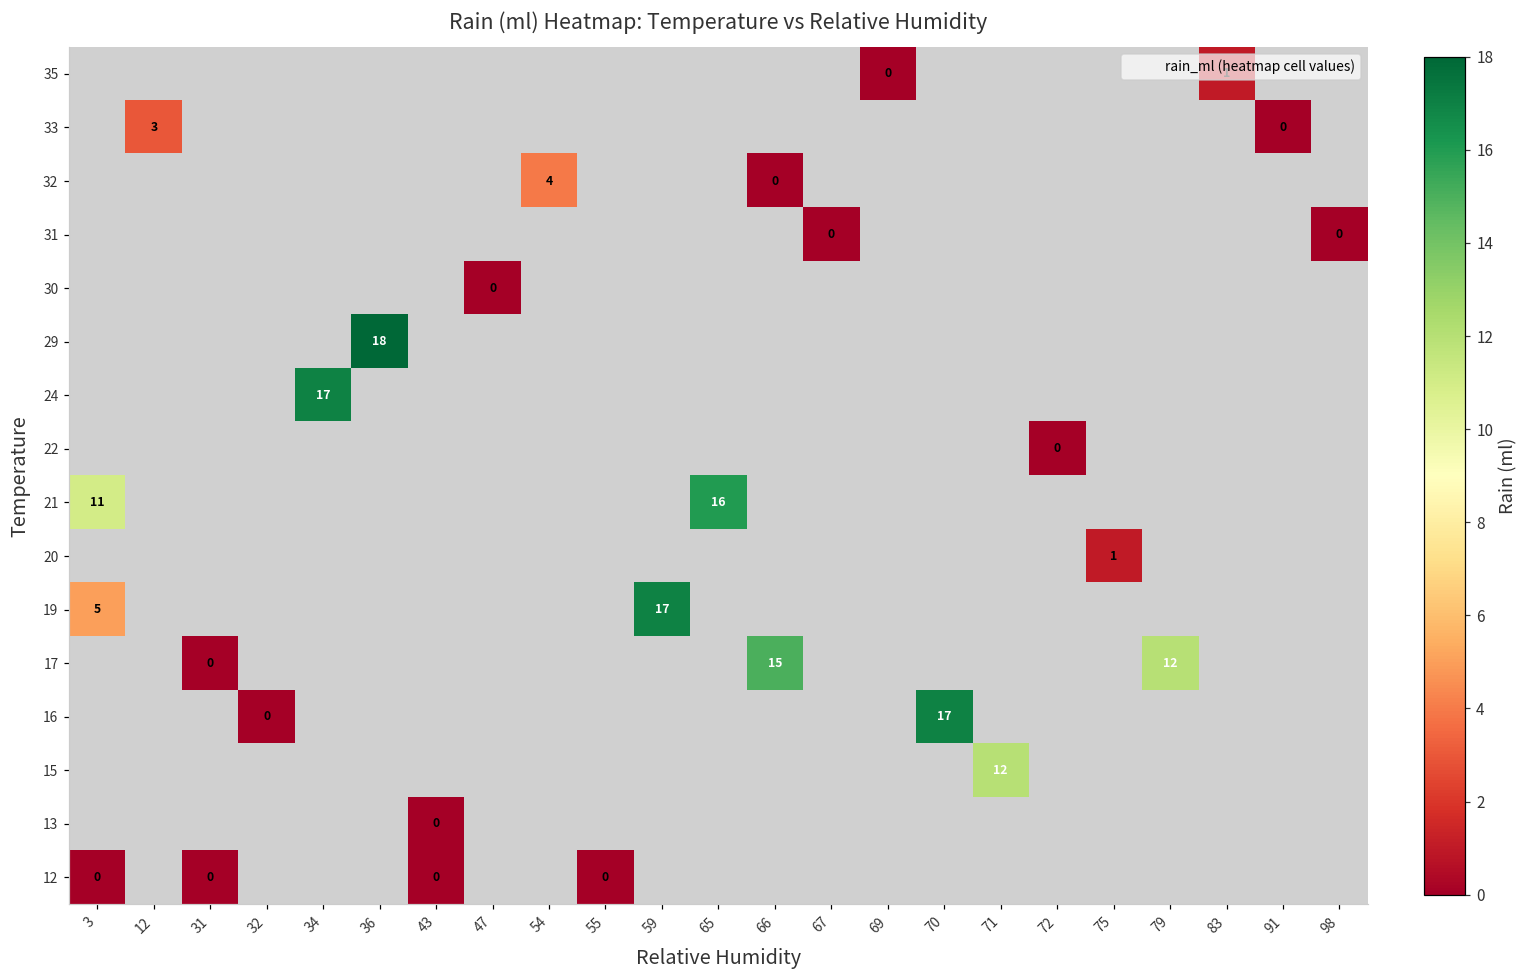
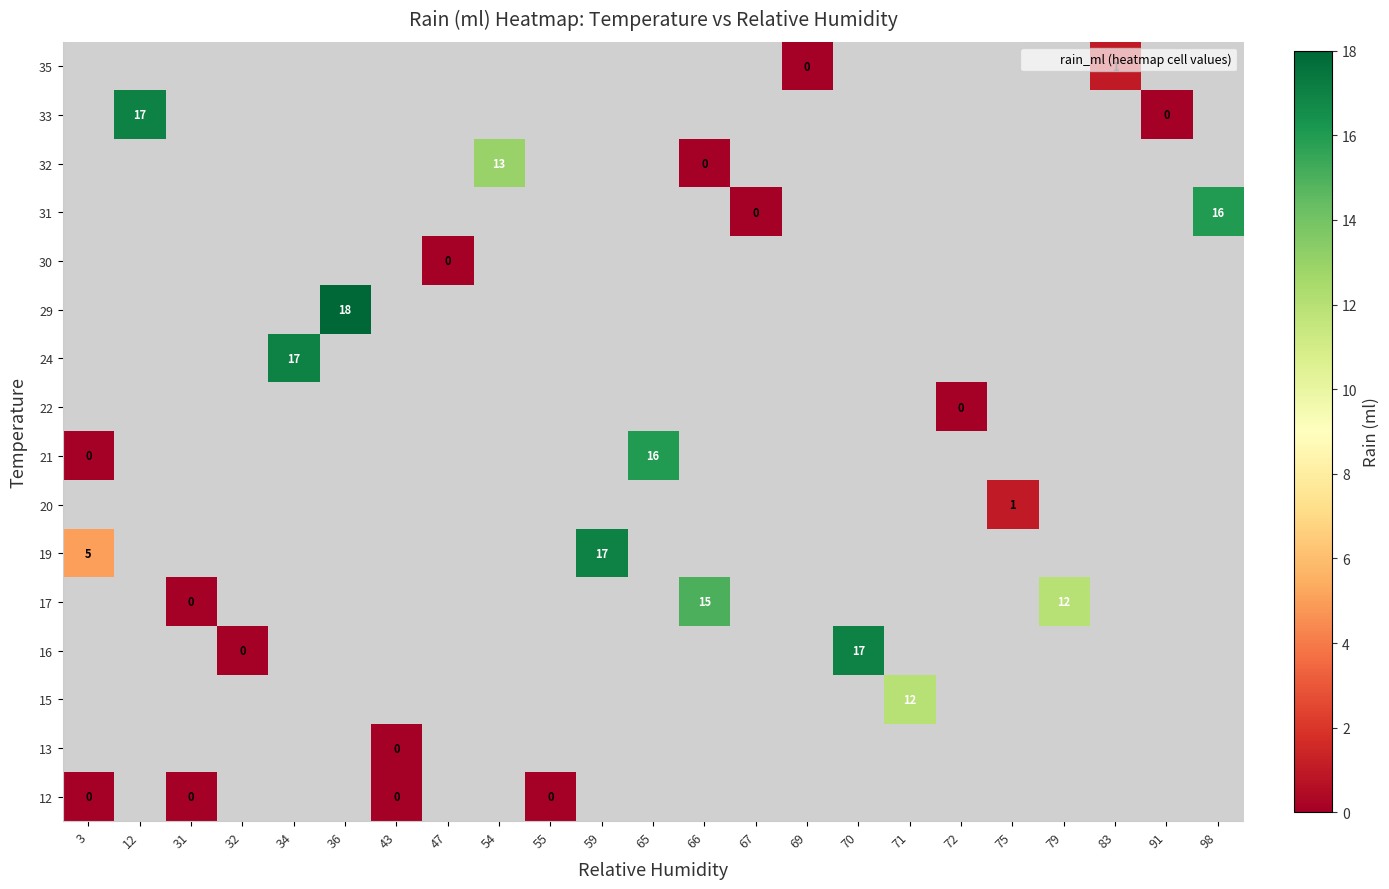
  {
    "35": {
      "69": 0
    },
    "33": {
-     "12": 3,
+     "12": 17,
      "91": 0
    },
    "32": {
-     "54": 4,
+     "54": 13,
      "66": 0
    },
    "31": {
      "67": 0,
-     "98": 0
+     "98": 16
    },
    "30": {
      "47": 0
    },
    "29": {
      "36": 18
    },
    "24": {
      "34": 17
    },
    "22": {
      "72": 0
    },
    "21": {
-     "3": 11,
+     "3": 0,
      "65": 16
    },
    "20": {
      "75": 1
    },
    "19": {
      "3": 5,
      "59": 17
    },
    "17": {
      "31": 0,
      "66": 15,
      "79": 12
    },
    "16": {
      "32": 0,
      "70": 17
    },
    "15": {
      "71": 12
    },
    "13": {
      "43": 0
    },
    "12": {
      "3": 0,
      "31": 0,
      "43": 0,
      "55": 0
    }
  }
